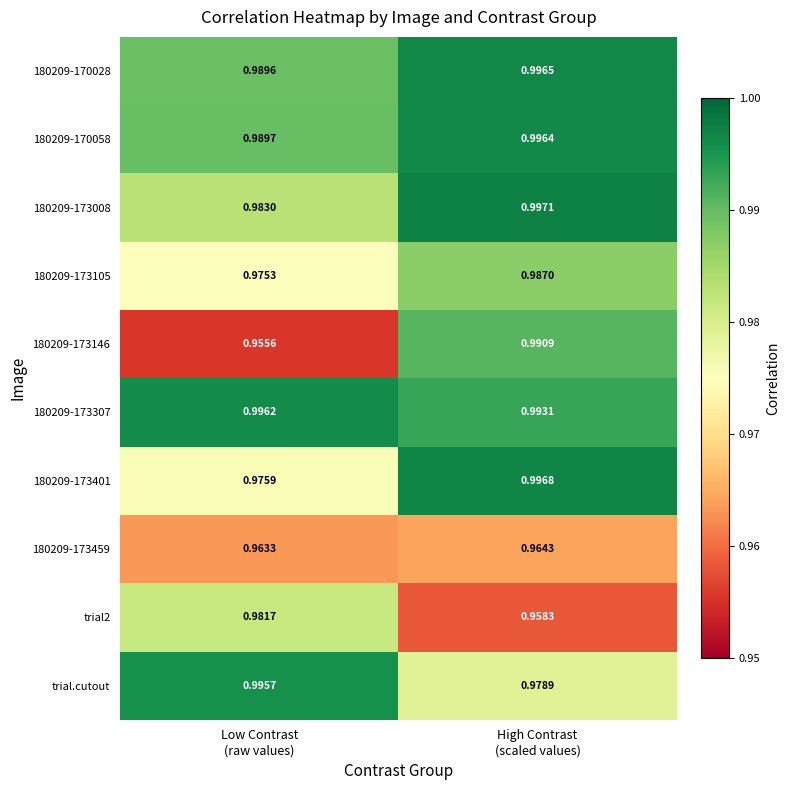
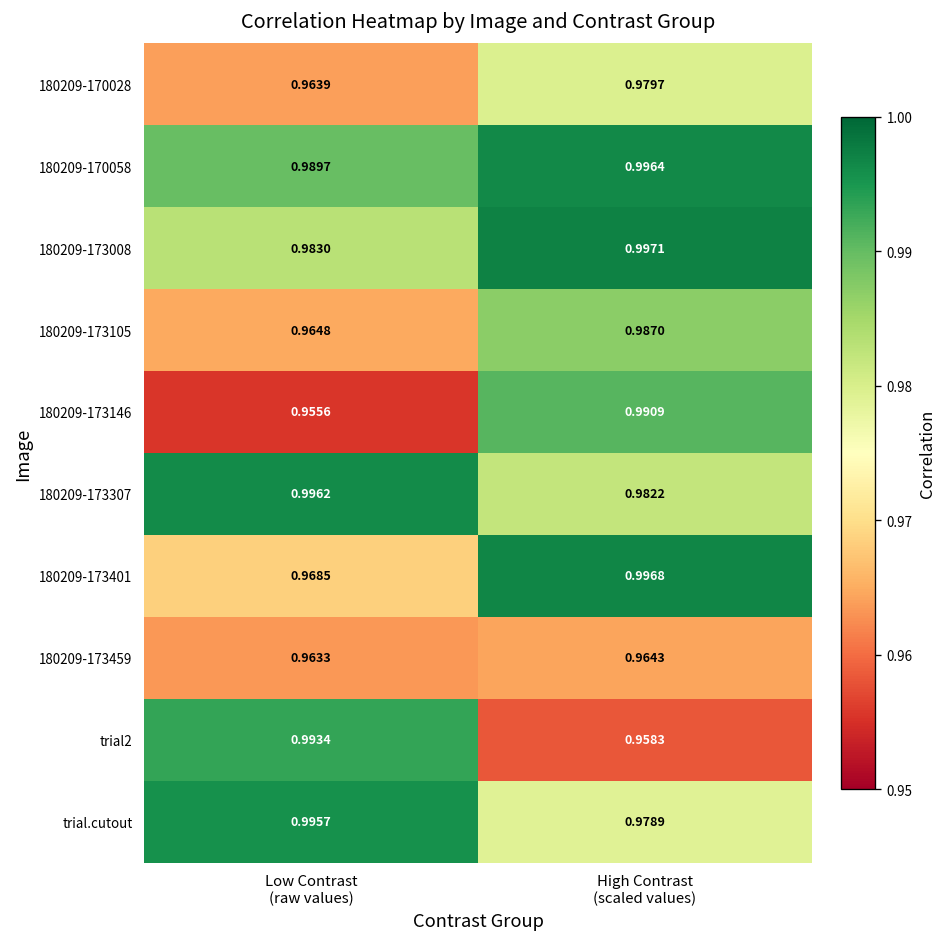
  {
    "180209-170028": {
-     "Low Contrast (raw values)": 0.9896,
-     "High Contrast (scaled values)": 0.9965
+     "Low Contrast (raw values)": 0.9639,
+     "High Contrast (scaled values)": 0.9797
    },
    "180209-170058": {
      "Low Contrast (raw values)": 0.9897,
      "High Contrast (scaled values)": 0.9964
    },
    "180209-173008": {
      "Low Contrast (raw values)": 0.9830,
      "High Contrast (scaled values)": 0.9971
    },
    "180209-173105": {
-     "Low Contrast (raw values)": 0.9753,
+     "Low Contrast (raw values)": 0.9648,
      "High Contrast (scaled values)": 0.9870
    },
    "180209-173146": {
      "Low Contrast (raw values)": 0.9556,
      "High Contrast (scaled values)": 0.9909
    },
    "180209-173307": {
      "Low Contrast (raw values)": 0.9962,
-     "High Contrast (scaled values)": 0.9931
+     "High Contrast (scaled values)": 0.9822
    },
    "180209-173401": {
-     "Low Contrast (raw values)": 0.9759,
+     "Low Contrast (raw values)": 0.9685,
      "High Contrast (scaled values)": 0.9968
    },
    "180209-173459": {
      "Low Contrast (raw values)": 0.9633,
      "High Contrast (scaled values)": 0.9643
    },
    "trial2": {
-     "Low Contrast (raw values)": 0.9817,
+     "Low Contrast (raw values)": 0.9934,
      "High Contrast (scaled values)": 0.9583
    },
    "trial.cutout": {
      "Low Contrast (raw values)": 0.9957,
      "High Contrast (scaled values)": 0.9789
    }
  }
